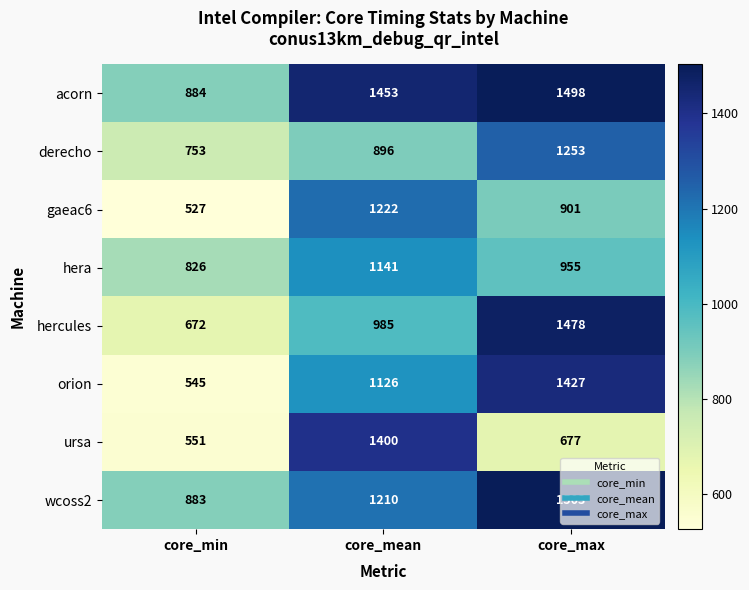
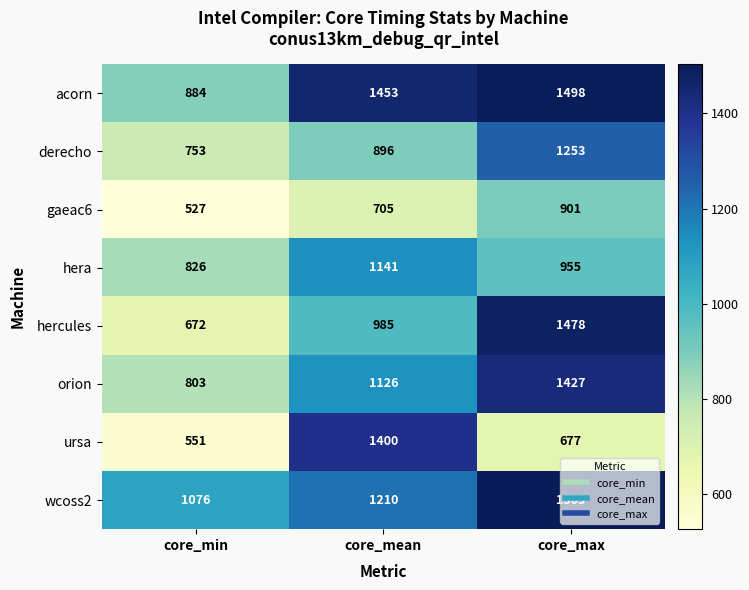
  {
    "acorn": {
      "core_min": 884,
      "core_mean": 1453,
      "core_max": 1498
    },
    "derecho": {
      "core_min": 753,
      "core_mean": 896,
      "core_max": 1253
    },
    "gaeac6": {
      "core_min": 527,
-     "core_mean": 1222,
+     "core_mean": 705,
      "core_max": 901
    },
    "hera": {
      "core_min": 826,
      "core_mean": 1141,
      "core_max": 955
    },
    "hercules": {
      "core_min": 672,
      "core_mean": 985,
      "core_max": 1478
    },
    "orion": {
-     "core_min": 545,
+     "core_min": 803,
      "core_mean": 1126,
      "core_max": 1427
    },
    "ursa": {
      "core_min": 551,
      "core_mean": 1400,
      "core_max": 677
    },
    "wcoss2": {
-     "core_min": 883,
+     "core_min": 1076,
      "core_mean": 1210
    }
  }
